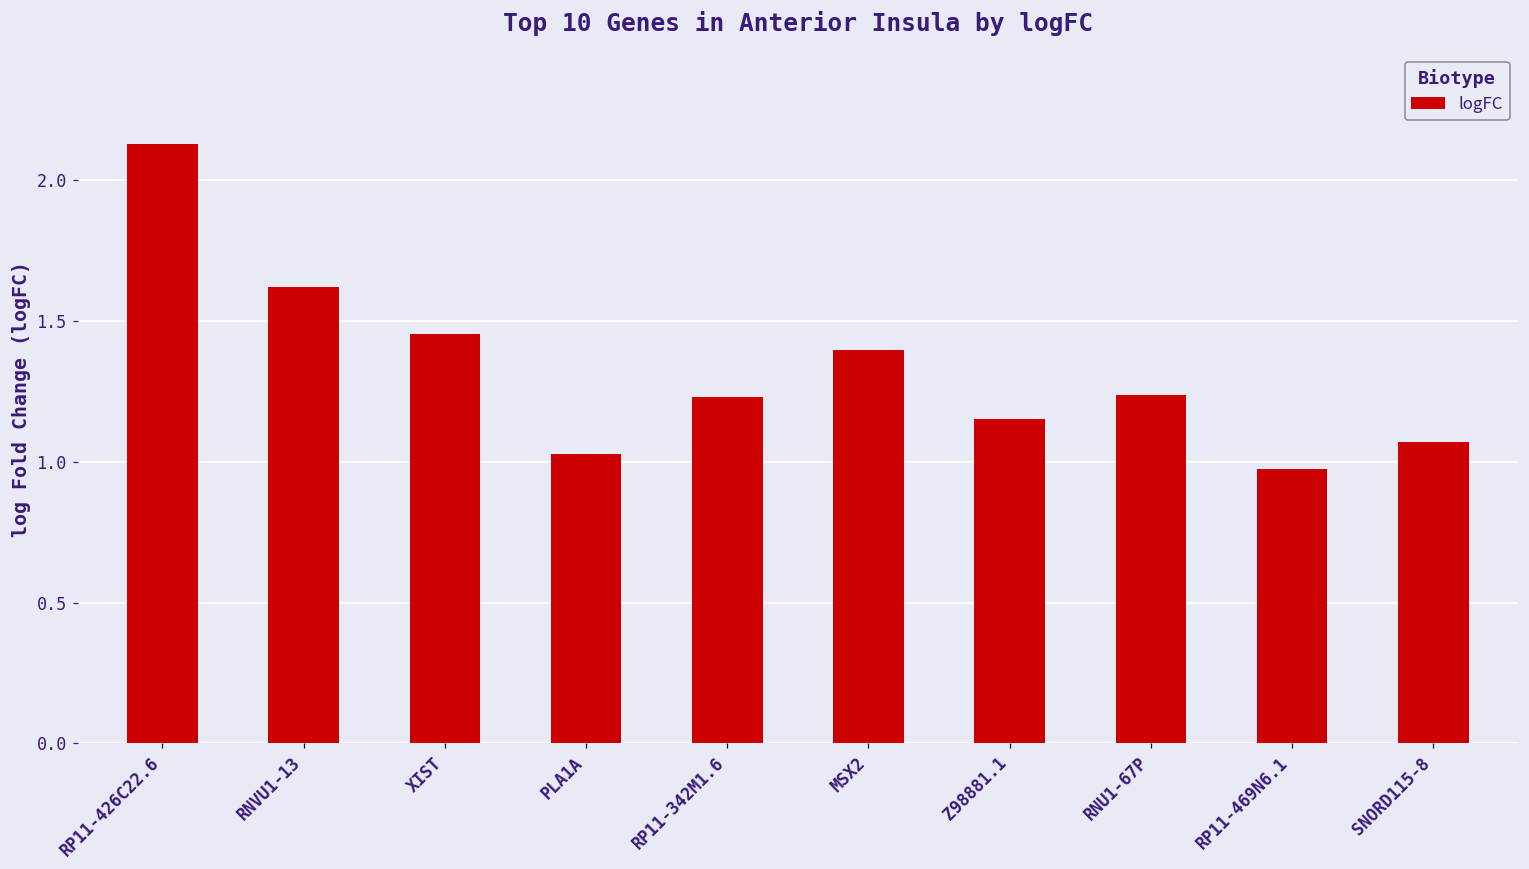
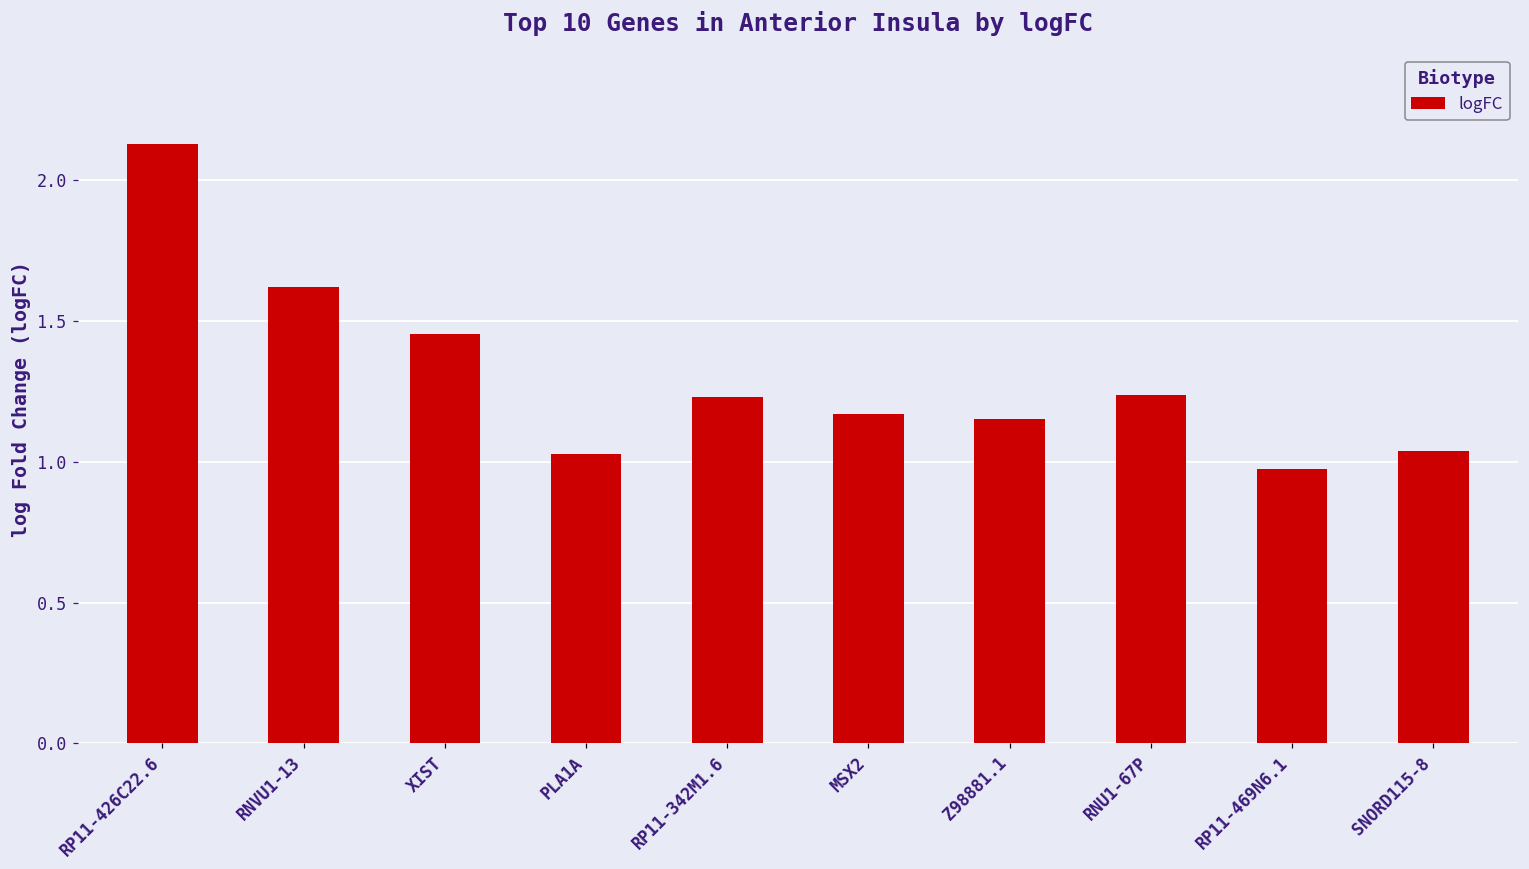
  {
    "RP11-426C22.6": 2.13,
    "RNVU1-13": 1.62,
    "XIST": 1.46,
    "PLA1A": 1.03,
    "RP11-342M1.6": 1.23,
-   "MSX2": 1.40,
+   "MSX2": 1.17,
    "Z98881.1": 1.15,
    "RNU1-67P": 1.24,
    "RP11-469N6.1": 0.98,
-   "SNORD115-8": 1.07
+   "SNORD115-8": 1.04
  }
